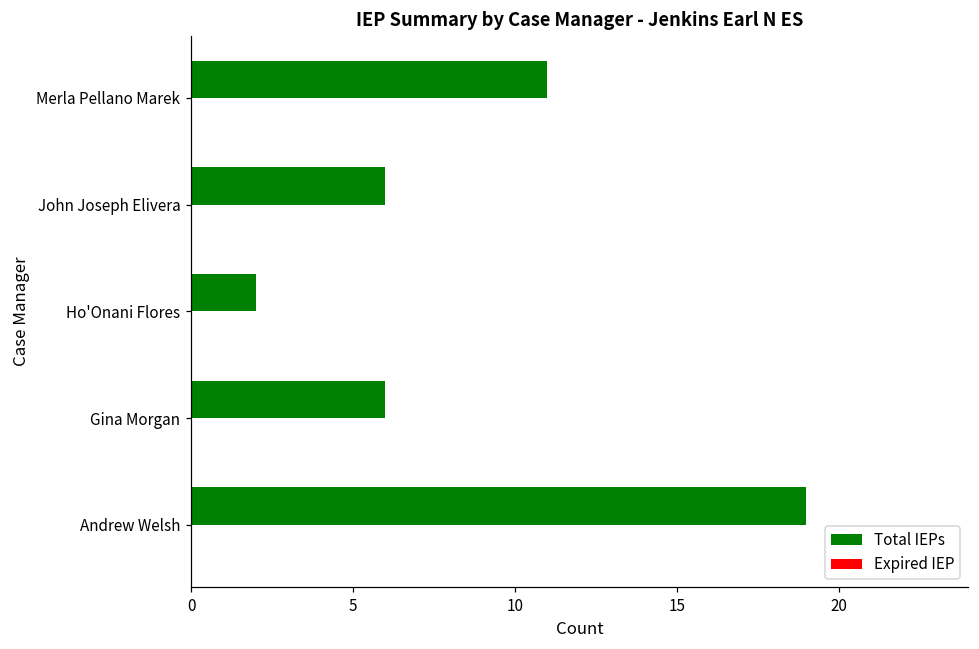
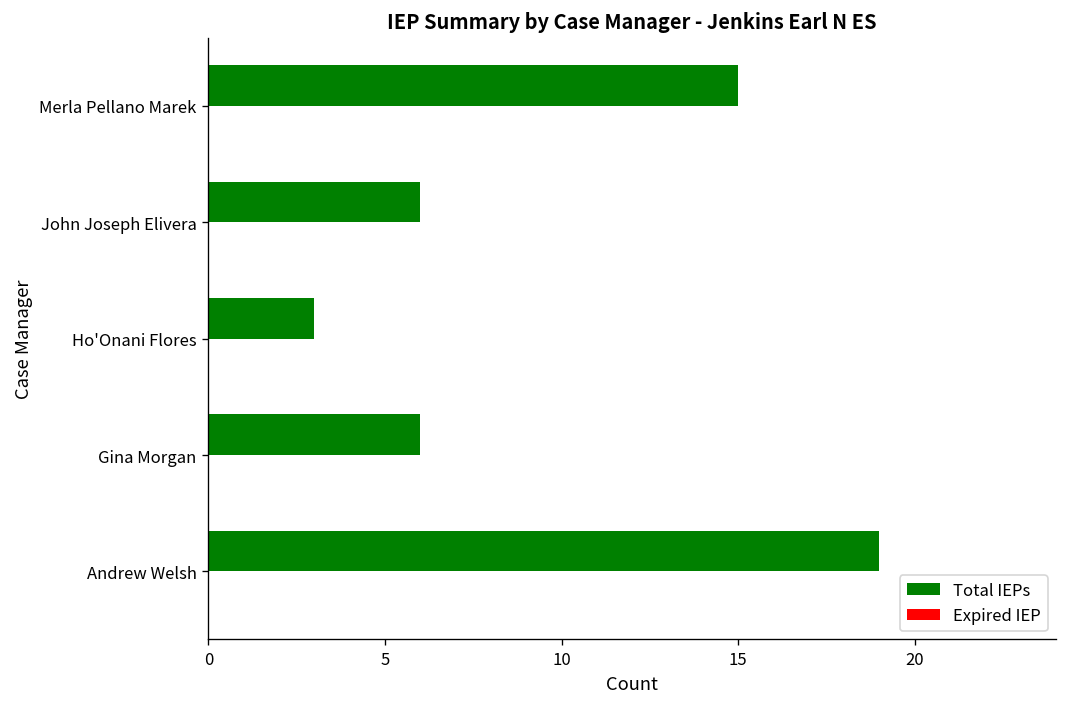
  {
    "Total IEPs": {
-     "Merla Pellano Marek": 11,
+     "Merla Pellano Marek": 15,
      "John Joseph Elivera": 6,
-     "Ho'Onani Flores": 2,
+     "Ho'Onani Flores": 3,
      "Gina Morgan": 6,
      "Andrew Welsh": 19
    },
    "Expired IEP": {
      "Merla Pellano Marek": 0,
      "John Joseph Elivera": 0,
      "Ho'Onani Flores": 0,
      "Gina Morgan": 0,
      "Andrew Welsh": 0
    }
  }
